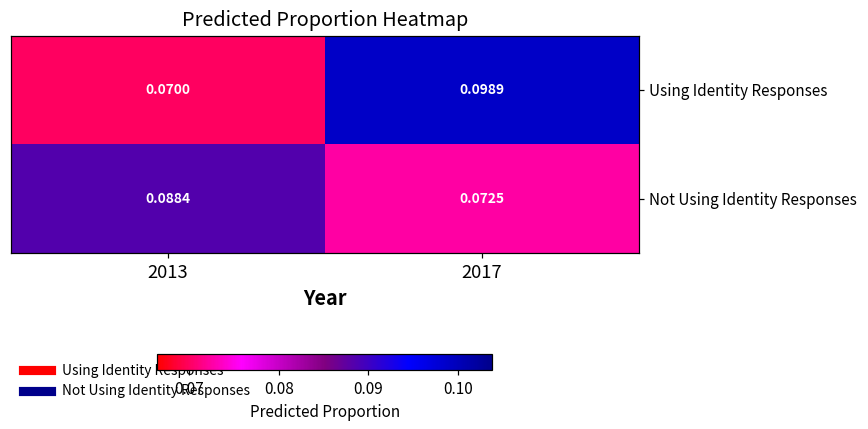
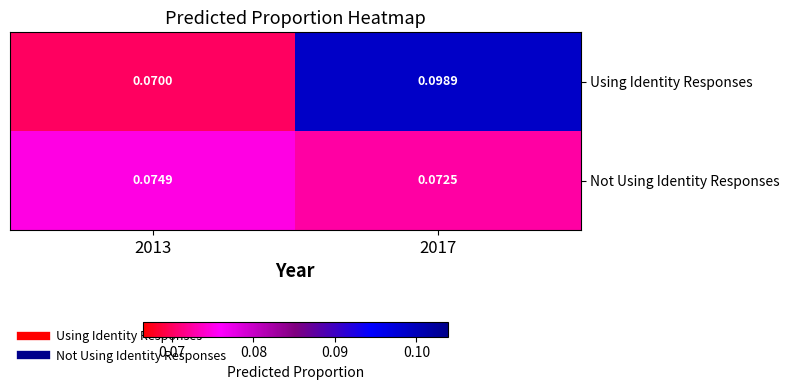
  {
    "Using Identity Responses": {
      "2013": 0.0700,
      "2017": 0.0989
    },
    "Not Using Identity Responses": {
-     "2013": 0.0884,
+     "2013": 0.0749,
      "2017": 0.0725
    }
  }
